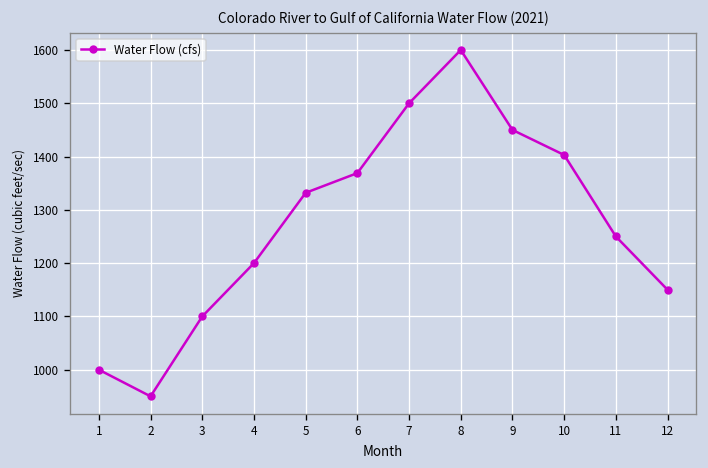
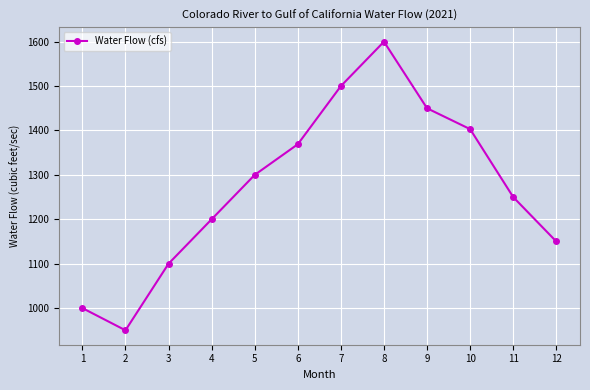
  {
    "1": 1000,
    "2": 950,
    "3": 1100,
    "4": 1200,
-   "5": 1330,
+   "5": 1300,
    "6": 1370,
    "7": 1500,
    "8": 1600,
    "9": 1450,
    "10": 1400,
    "11": 1250,
    "12": 1150
  }
